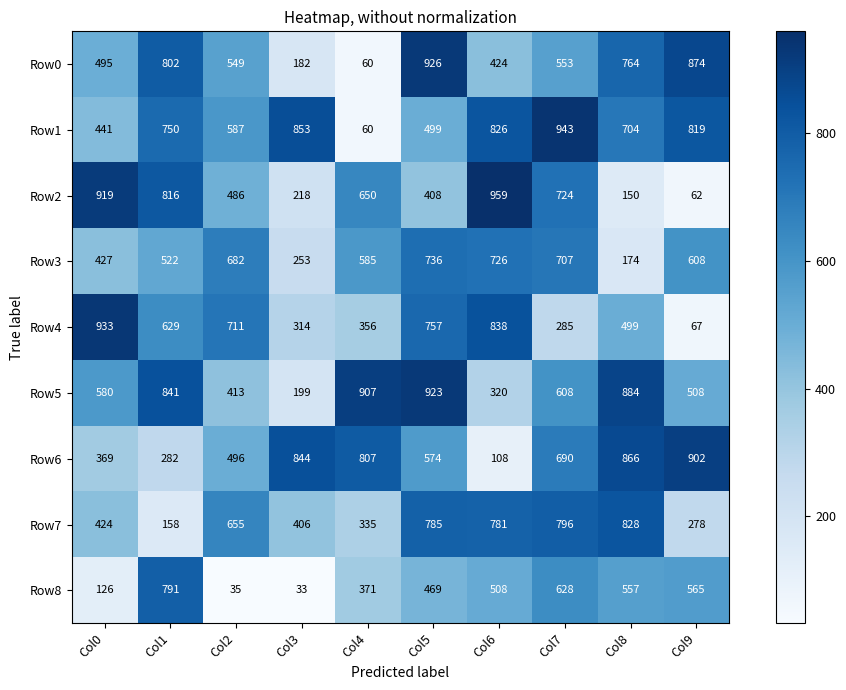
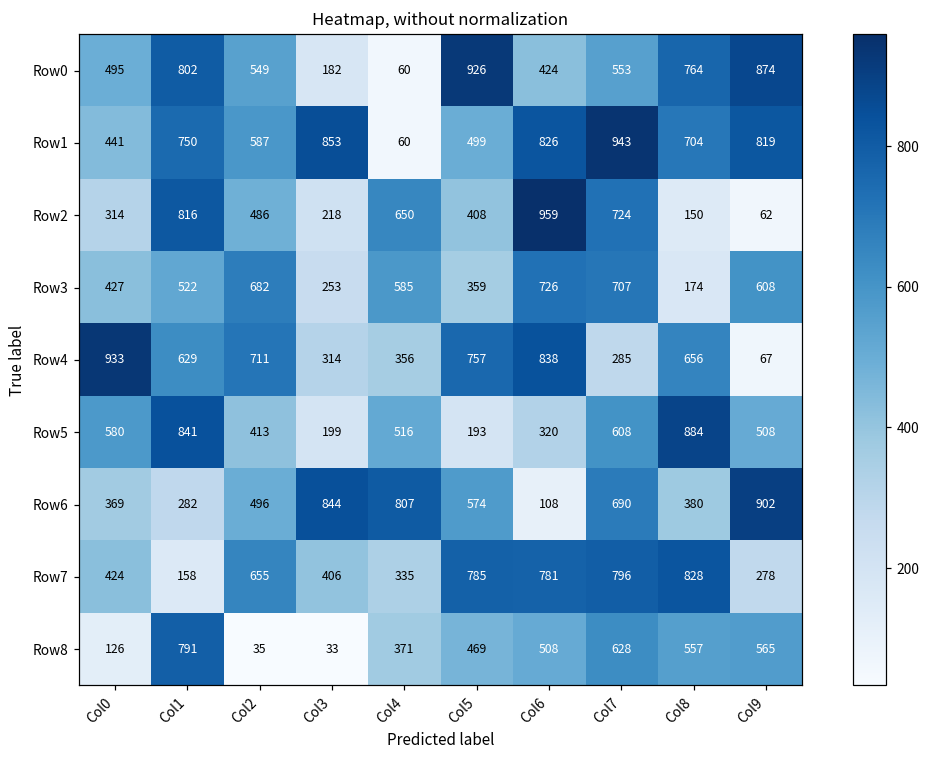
  {
    "Row0": {
      "Col0": 495,
      "Col1": 802,
      "Col2": 549,
      "Col3": 182,
      "Col4": 60,
      "Col5": 926,
      "Col6": 424,
      "Col7": 553,
      "Col8": 764,
      "Col9": 874
    },
    "Row1": {
      "Col0": 441,
      "Col1": 750,
      "Col2": 587,
      "Col3": 853,
      "Col4": 60,
      "Col5": 499,
      "Col6": 826,
      "Col7": 943,
      "Col8": 704,
      "Col9": 819
    },
    "Row2": {
-     "Col0": 919,
+     "Col0": 314,
      "Col1": 816,
      "Col2": 486,
      "Col3": 218,
      "Col4": 650,
      "Col5": 408,
      "Col6": 959,
      "Col7": 724,
      "Col8": 150,
      "Col9": 62
    },
    "Row3": {
      "Col0": 427,
      "Col1": 522,
      "Col2": 682,
      "Col3": 253,
      "Col4": 585,
-     "Col5": 736,
+     "Col5": 359,
      "Col6": 726,
      "Col7": 707,
      "Col8": 174,
      "Col9": 608
    },
    "Row4": {
      "Col0": 933,
      "Col1": 629,
      "Col2": 711,
      "Col3": 314,
      "Col4": 356,
      "Col5": 757,
      "Col6": 838,
      "Col7": 285,
-     "Col8": 499,
+     "Col8": 656,
      "Col9": 67
    },
    "Row5": {
      "Col0": 580,
      "Col1": 841,
      "Col2": 413,
      "Col3": 199,
-     "Col4": 907,
-     "Col5": 923,
+     "Col4": 516,
+     "Col5": 193,
      "Col6": 320,
      "Col7": 608,
      "Col8": 884,
      "Col9": 508
    },
    "Row6": {
      "Col0": 369,
      "Col1": 282,
      "Col2": 496,
      "Col3": 844,
      "Col4": 807,
      "Col5": 574,
      "Col6": 108,
      "Col7": 690,
-     "Col8": 866,
+     "Col8": 380,
      "Col9": 902
    },
    "Row7": {
      "Col0": 424,
      "Col1": 158,
      "Col2": 655,
      "Col3": 406,
      "Col4": 335,
      "Col5": 785,
      "Col6": 781,
      "Col7": 796,
      "Col8": 828,
      "Col9": 278
    },
    "Row8": {
      "Col0": 126,
      "Col1": 791,
      "Col2": 35,
      "Col3": 33,
      "Col4": 371,
      "Col5": 469,
      "Col6": 508,
      "Col7": 628,
      "Col8": 557,
      "Col9": 565
    }
  }
